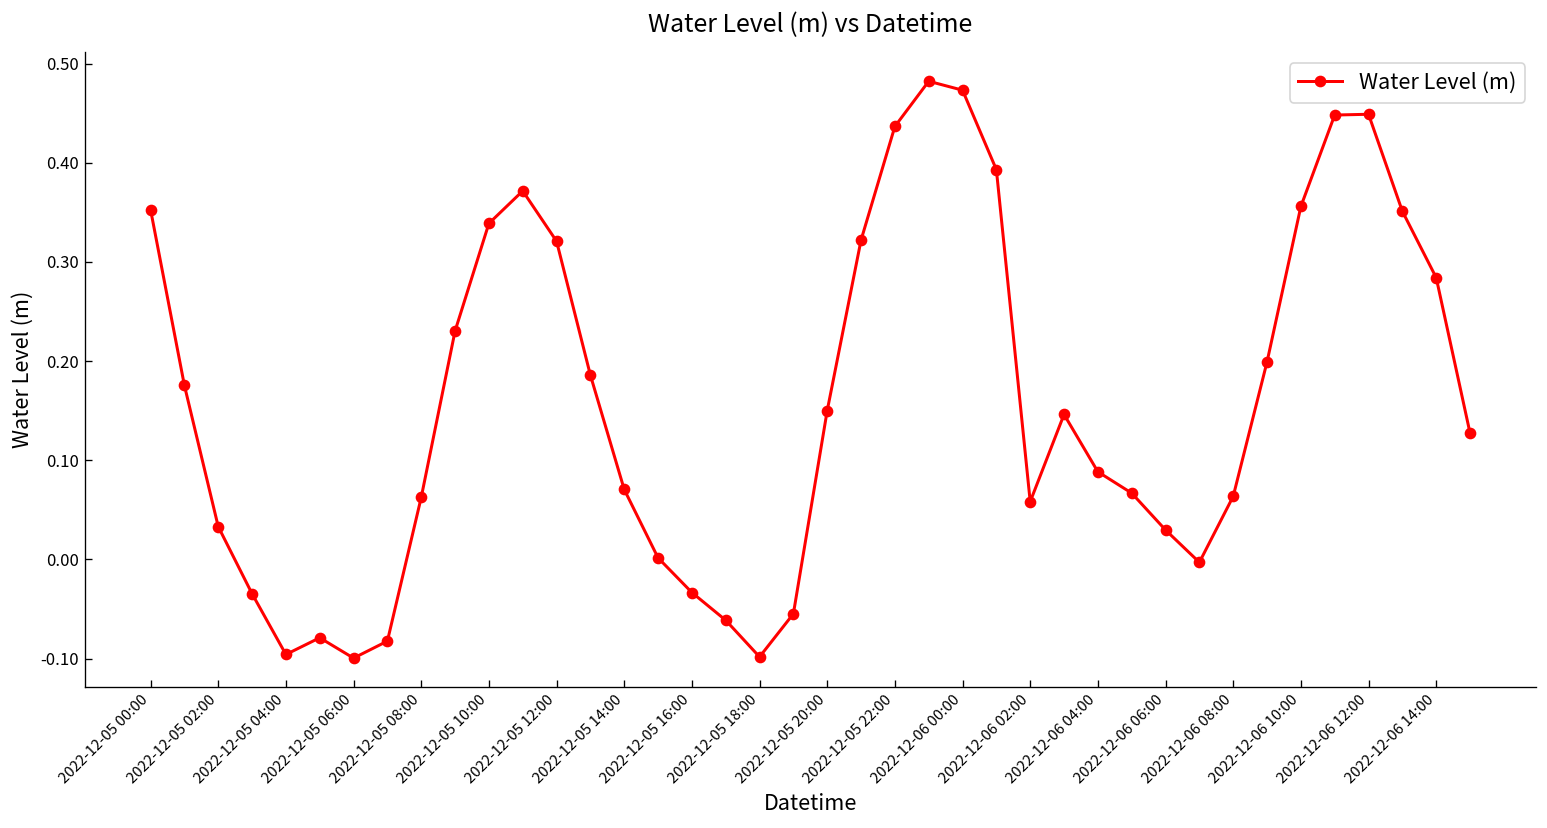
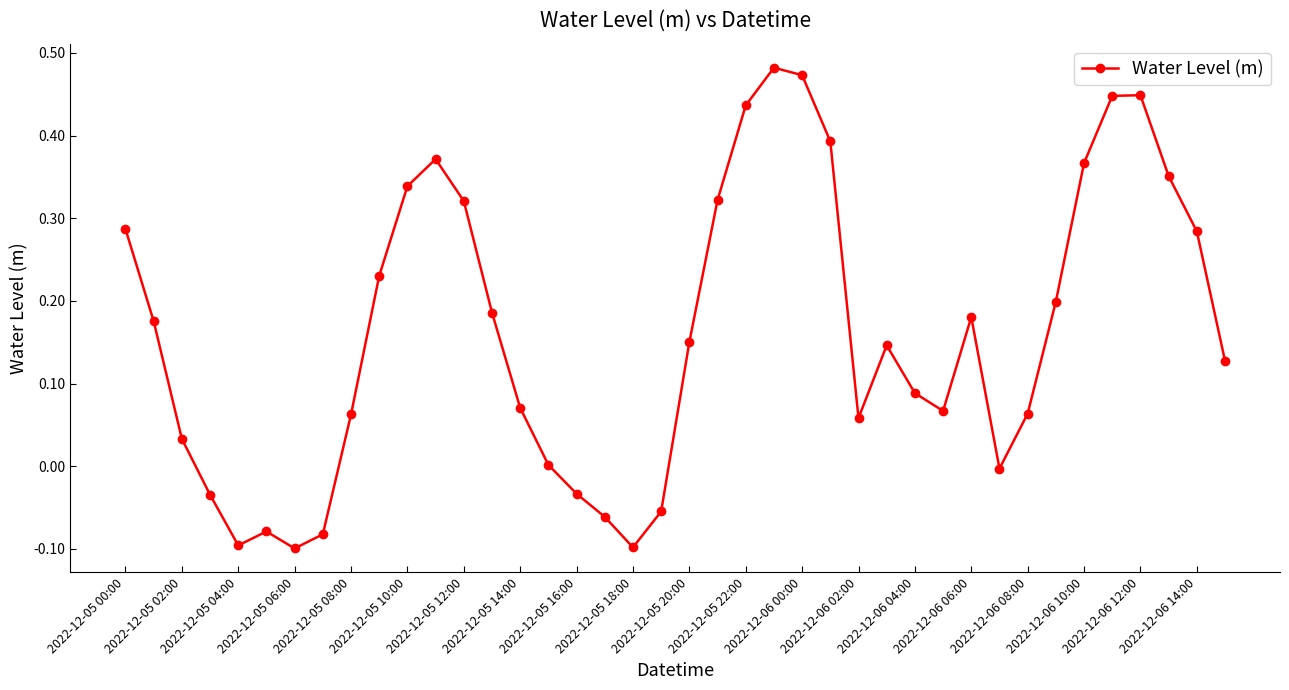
  {
-   "2022-12-05 00:00": 0.35,
+   "2022-12-05 00:00": 0.29,
    "2022-12-05 02:00": 0.03,
    "2022-12-05 04:00": -0.10,
    "2022-12-05 06:00": -0.10,
    "2022-12-05 08:00": 0.06,
    "2022-12-05 10:00": 0.34,
    "2022-12-05 12:00": 0.32,
    "2022-12-05 14:00": 0.07,
    "2022-12-05 16:00": -0.03,
    "2022-12-05 18:00": -0.10,
    "2022-12-05 20:00": 0.15,
    "2022-12-05 22:00": 0.44,
    "2022-12-06 00:00": 0.47,
    "2022-12-06 02:00": 0.06,
    "2022-12-06 04:00": 0.09,
-   "2022-12-06 06:00": 0.03,
+   "2022-12-06 06:00": 0.18,
    "2022-12-06 08:00": 0.06,
-   "2022-12-06 10:00": 0.36,
+   "2022-12-06 10:00": 0.37,
    "2022-12-06 12:00": 0.45,
    "2022-12-06 14:00": 0.28
  }
